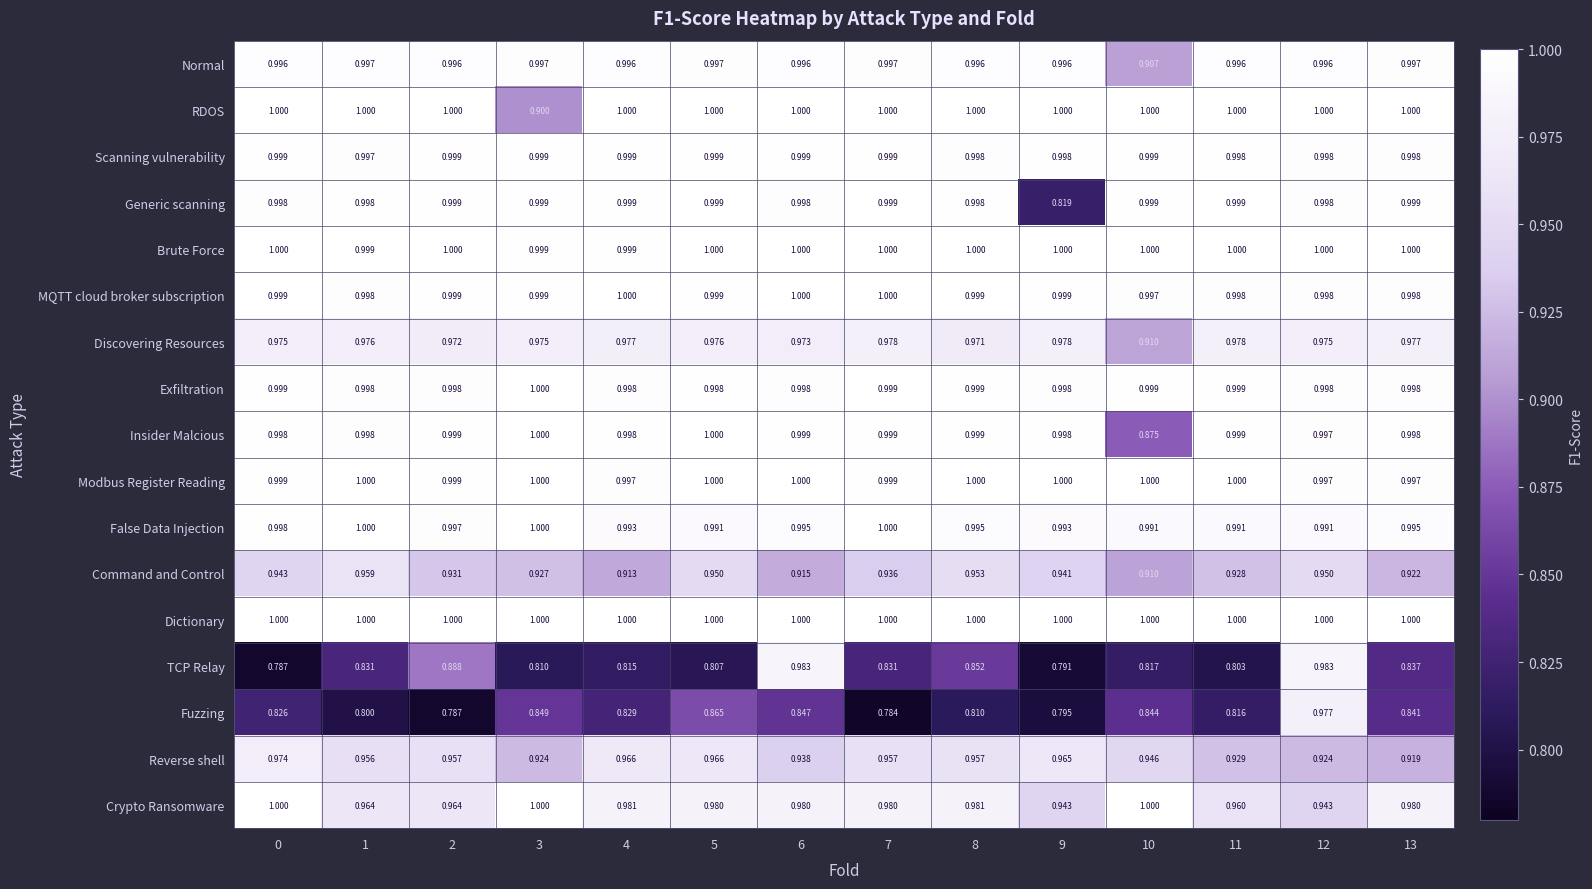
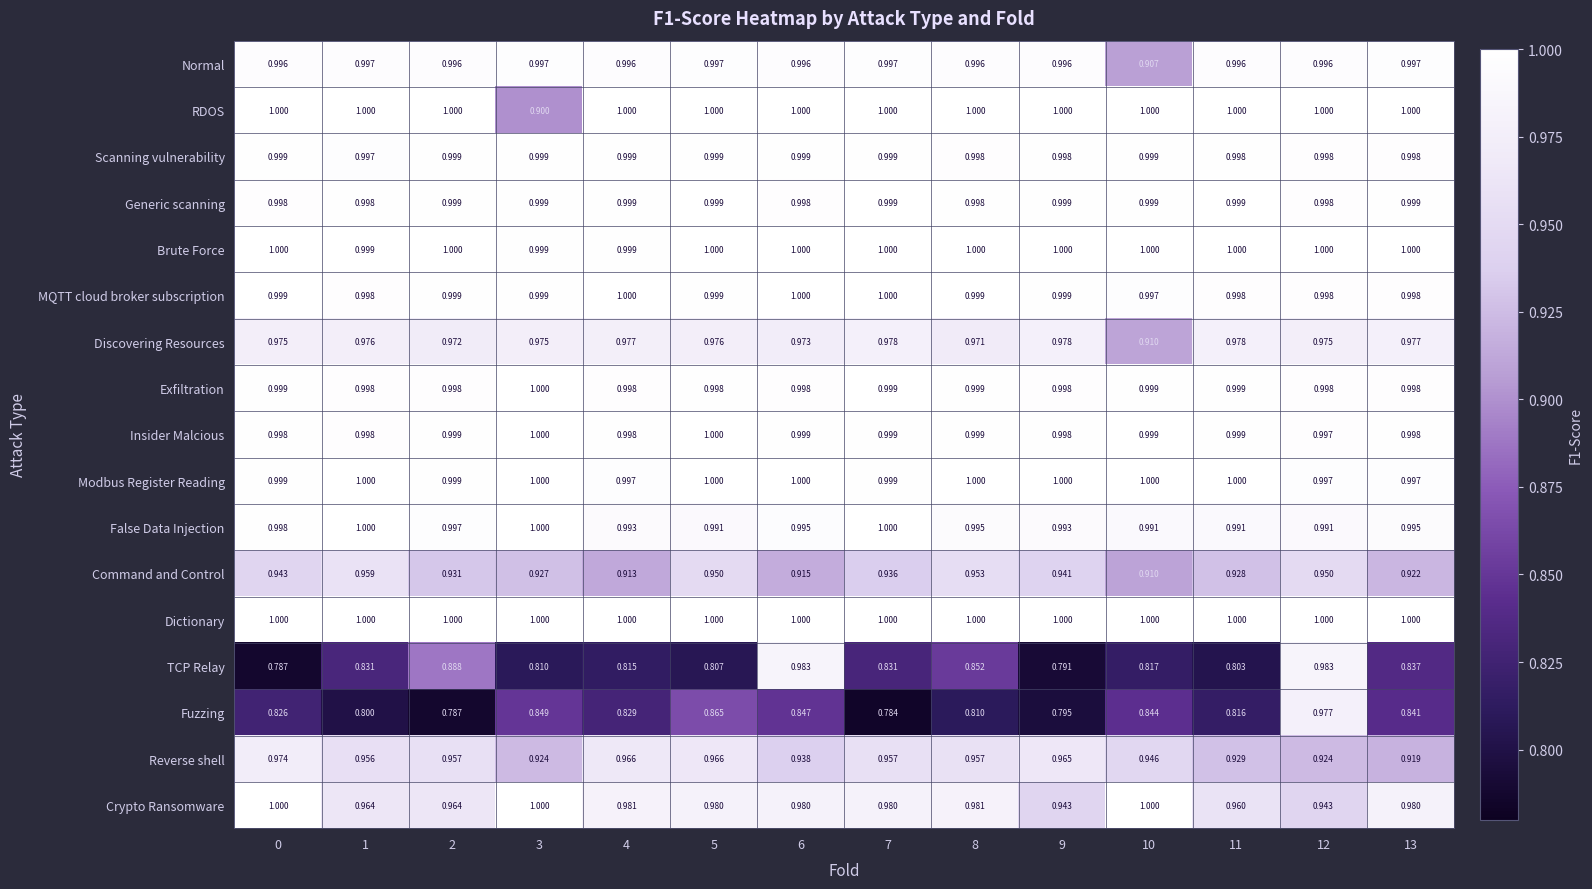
  {
    "Generic scanning": {
      "0": 0.998,
      "1": 0.998,
      "2": 0.999,
      "3": 0.999,
      "4": 0.999,
      "5": 0.999,
      "6": 0.998,
      "7": 0.999,
      "8": 0.998,
-     "9": 0.819,
+     "9": 0.999,
      "10": 0.999,
      "11": 0.999,
      "12": 0.998,
      "13": 0.999
    },
    "Insider Malcious": {
      "0": 0.998,
      "1": 0.998,
      "2": 0.999,
      "3": 1.000,
      "4": 0.998,
      "5": 1.000,
      "6": 0.999,
      "7": 0.999,
      "8": 0.999,
      "9": 0.998,
-     "10": 0.875,
+     "10": 0.999,
      "11": 0.999,
      "12": 0.997,
      "13": 0.998
    }
  }
